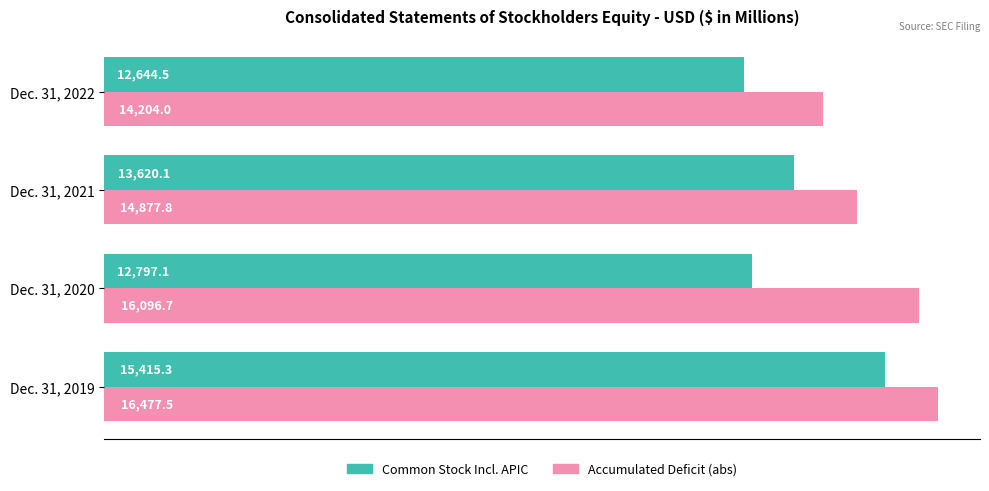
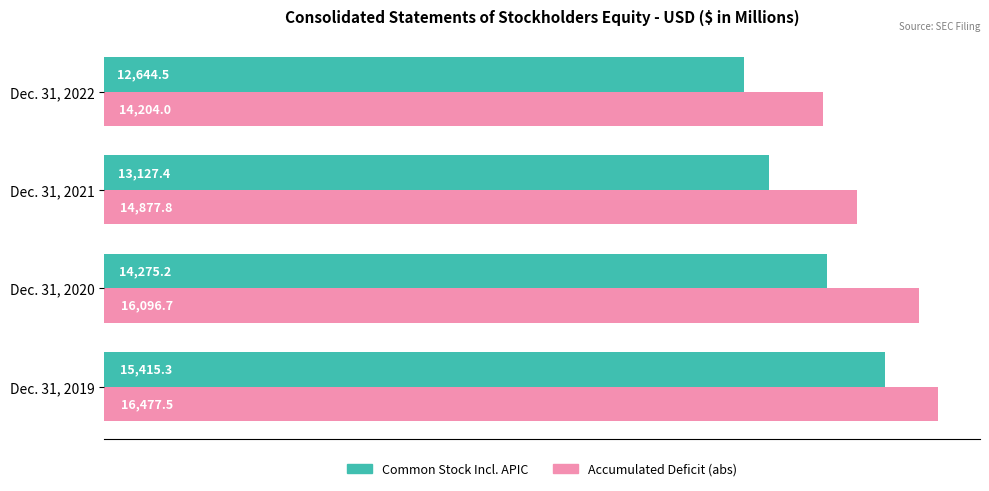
  {
    "Common Stock Incl. APIC": {
      "Dec. 31, 2022": "12,644.5",
-     "Dec. 31, 2021": "13,620.1",
-     "Dec. 31, 2020": "12,797.1",
+     "Dec. 31, 2021": "13,127.4",
+     "Dec. 31, 2020": "14,275.2",
      "Dec. 31, 2019": "15,415.3"
    },
    "Accumulated Deficit (abs)": {
      "Dec. 31, 2022": "14,204.0",
      "Dec. 31, 2021": "14,877.8",
      "Dec. 31, 2020": "16,096.7",
      "Dec. 31, 2019": "16,477.5"
    }
  }
